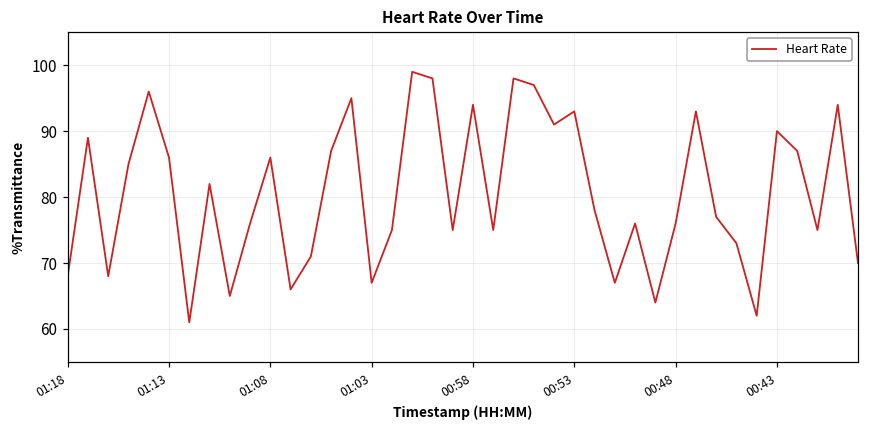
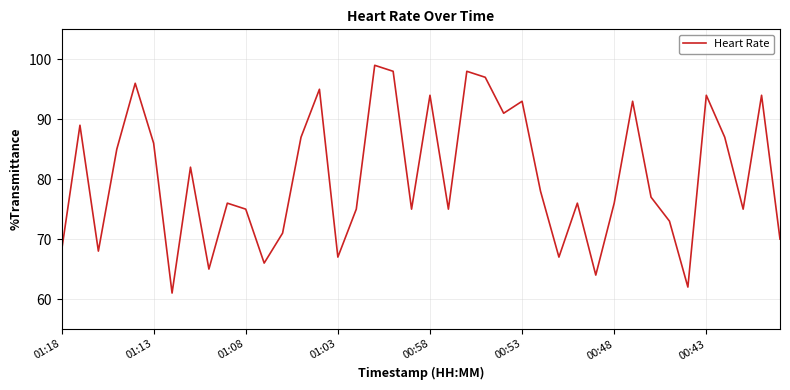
  {
    "01:18": 68,
    "01:13": 86,
-   "01:08": 86,
+   "01:08": 75,
    "01:03": 67,
    "00:58": 94,
    "00:53": 93,
    "00:48": 76,
-   "00:43": 90
+   "00:43": 94
  }
